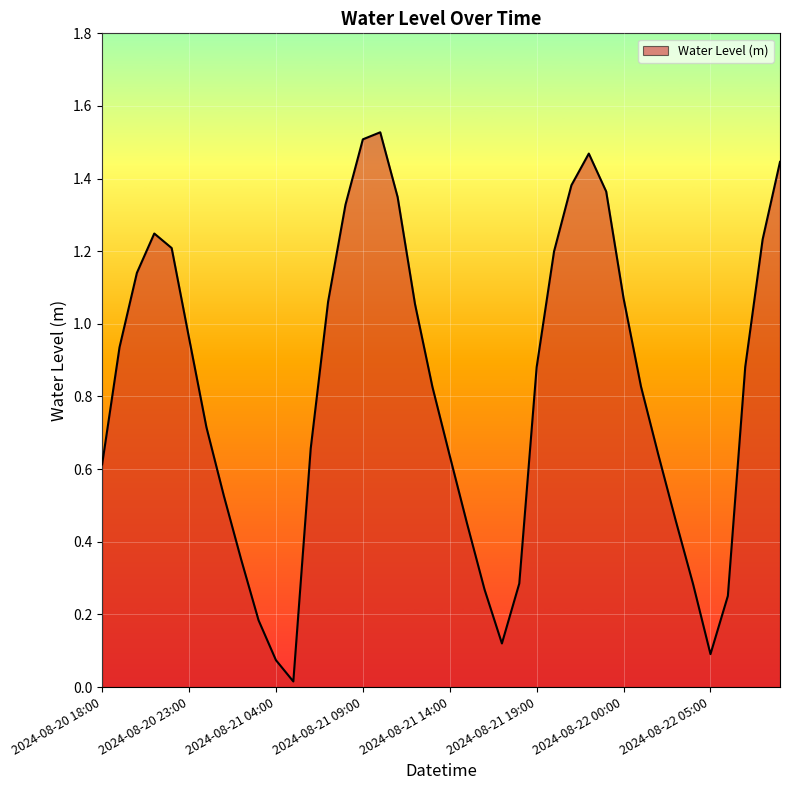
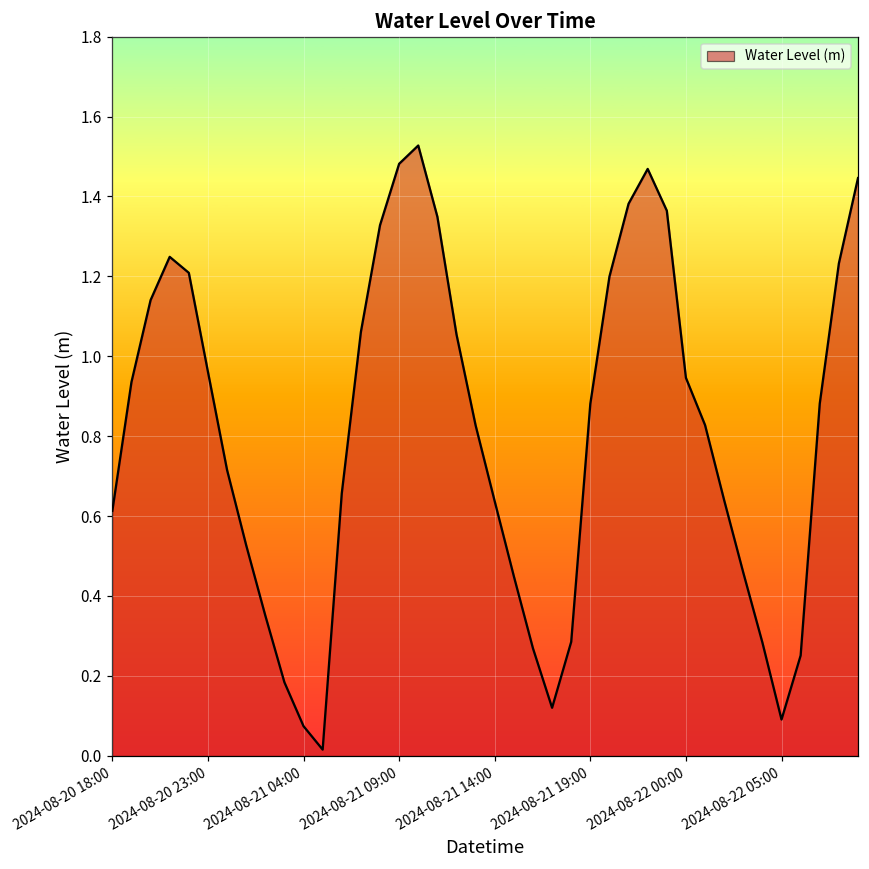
  {
    "2024-08-20 18:00": 0.61,
    "2024-08-20 23:00": 0.96,
    "2024-08-21 04:00": 0.07,
-   "2024-08-21 09:00": 1.51,
+   "2024-08-21 09:00": 1.48,
    "2024-08-21 14:00": 0.64,
    "2024-08-21 19:00": 0.88,
-   "2024-08-22 00:00": 1.07,
+   "2024-08-22 00:00": 0.95,
    "2024-08-22 05:00": 0.09
  }
